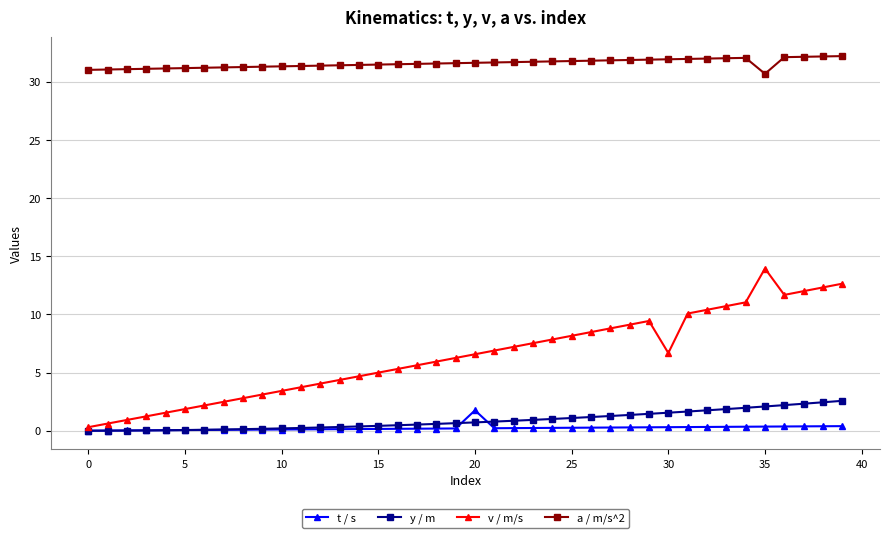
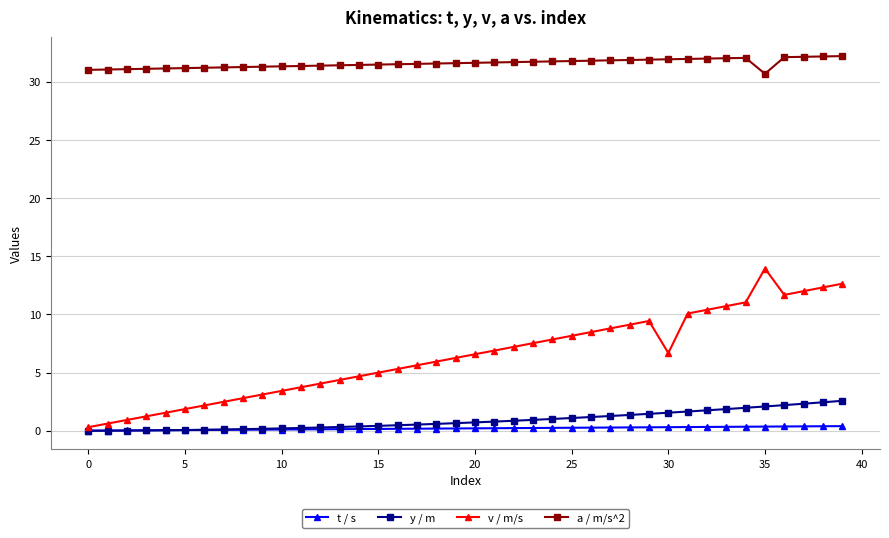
  {
    "t / s": {
      "15": 0.2,
-     "20": 1.8,
+     "20": 0.2,
      "25": 0.3,
      "30": 0.3,
      "35": 0.4
    },
    "y / m": {
      "15": 0.4,
      "20": 0.7,
      "25": 1.1,
      "30": 1.6,
      "35": 2.1
    },
    "v / m/s": {
      "0": 0.3,
      "5": 1.9,
      "10": 3.4,
      "15": 5.0,
      "20": 6.6,
      "25": 8.2,
      "30": 6.7,
      "35": 14.0
    },
    "a / m/s^2": {
      "0": 31.0,
      "5": 31.2,
      "10": 31.3,
      "15": 31.5,
      "20": 31.6,
      "25": 31.8,
      "30": 31.9,
      "35": 30.7
    }
  }
